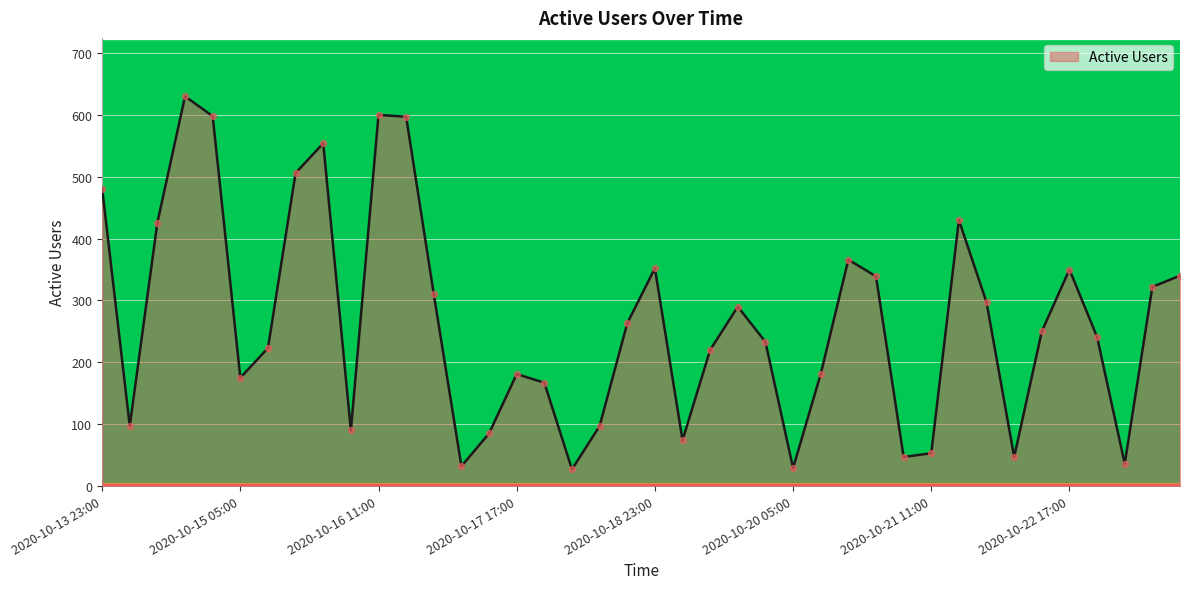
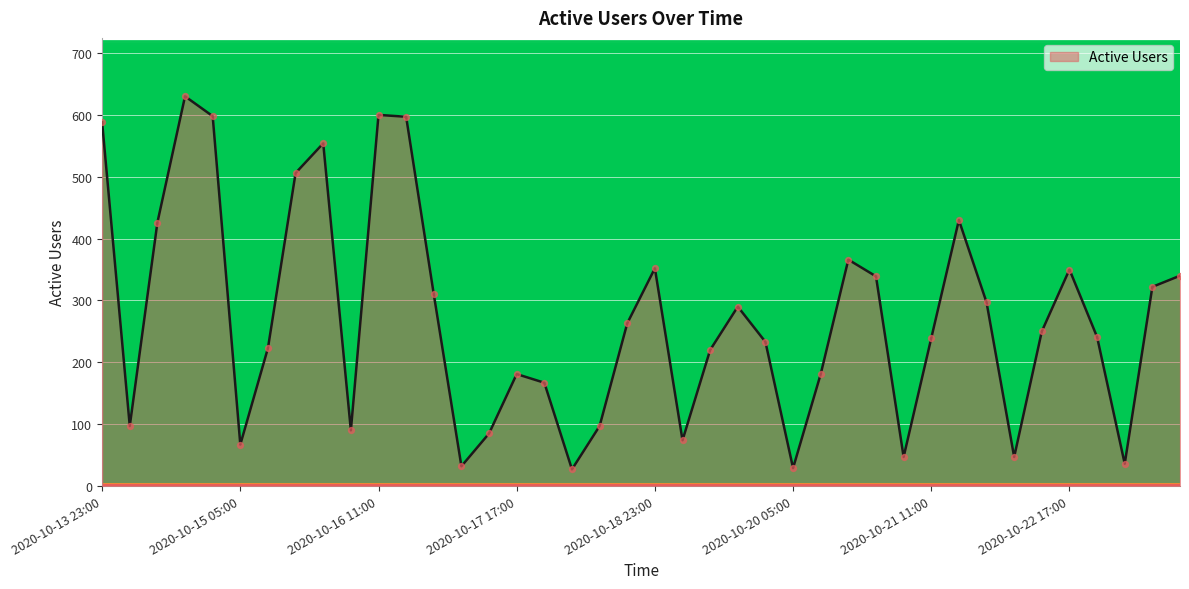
  {
-   "2020-10-13 23:00": 480,
-   "2020-10-15 05:00": 180,
+   "2020-10-13 23:00": 590,
+   "2020-10-15 05:00": 70,
    "2020-10-16 11:00": 600,
    "2020-10-17 17:00": 180,
    "2020-10-18 23:00": 350,
    "2020-10-20 05:00": 30,
-   "2020-10-21 11:00": 50,
+   "2020-10-21 11:00": 240,
    "2020-10-22 17:00": 350
  }
